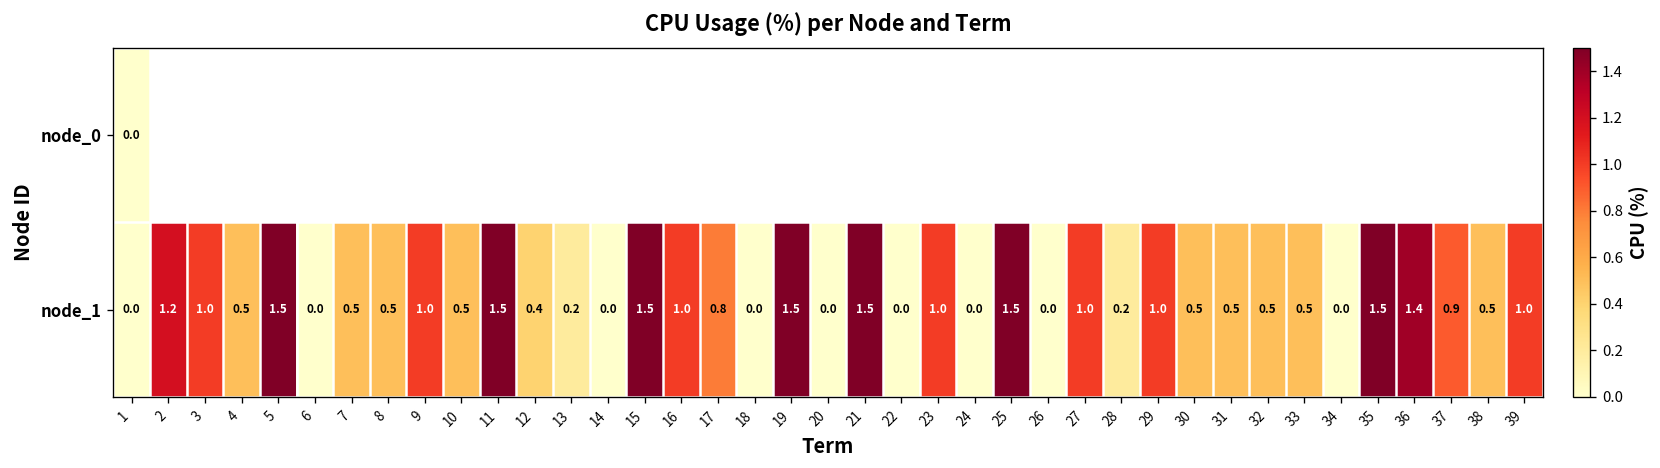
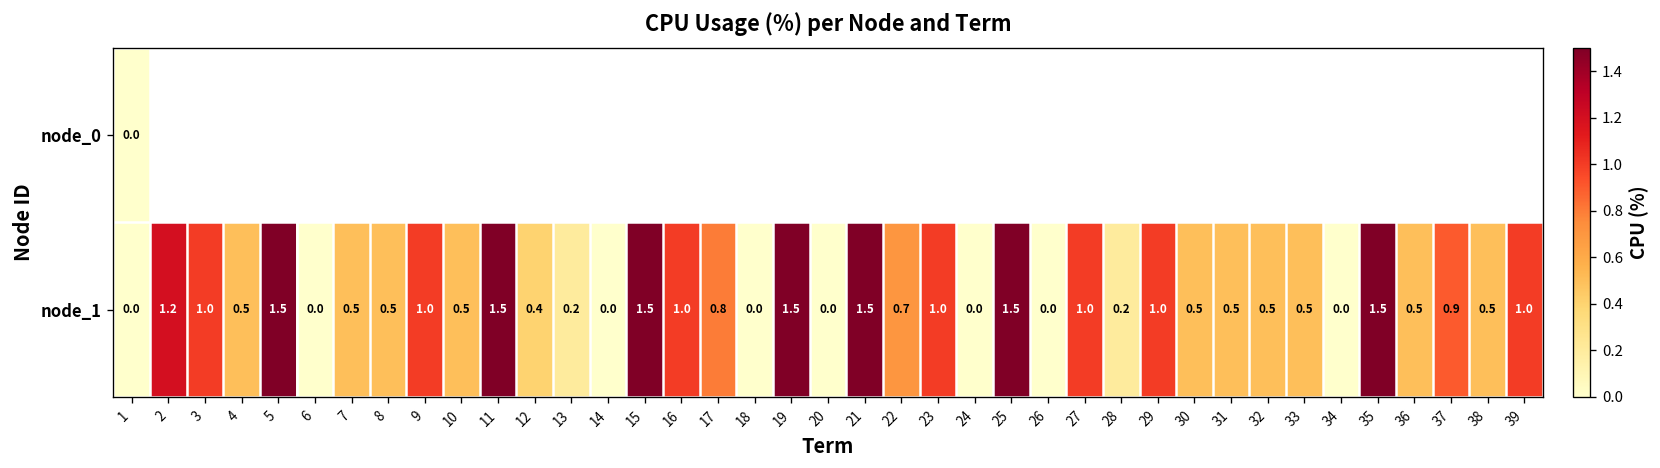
  {
    "node_0": {
      "1": 0.0
    },
    "node_1": {
      "1": 0.0,
      "2": 1.2,
      "3": 1.0,
      "4": 0.5,
      "5": 1.5,
      "6": 0.0,
      "7": 0.5,
      "8": 0.5,
      "9": 1.0,
      "10": 0.5,
      "11": 1.5,
      "12": 0.4,
      "13": 0.2,
      "14": 0.0,
      "15": 1.5,
      "16": 1.0,
      "17": 0.8,
      "18": 0.0,
      "19": 1.5,
      "20": 0.0,
      "21": 1.5,
-     "22": 0.0,
+     "22": 0.7,
      "23": 1.0,
      "24": 0.0,
      "25": 1.5,
      "26": 0.0,
      "27": 1.0,
      "28": 0.2,
      "29": 1.0,
      "30": 0.5,
      "31": 0.5,
      "32": 0.5,
      "33": 0.5,
      "34": 0.0,
      "35": 1.5,
-     "36": 1.4,
+     "36": 0.5,
      "37": 0.9,
      "38": 0.5,
      "39": 1.0
    }
  }
